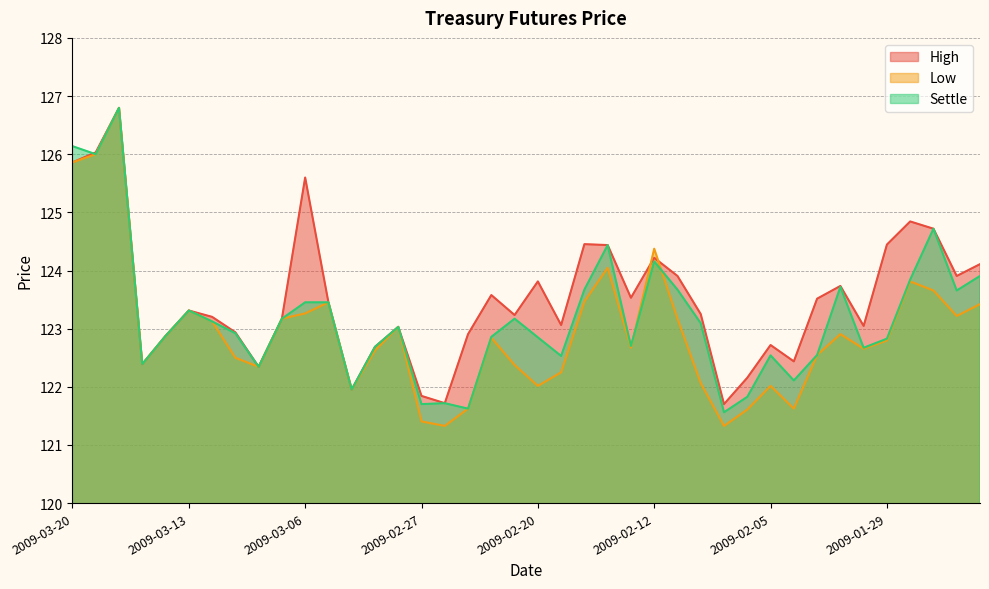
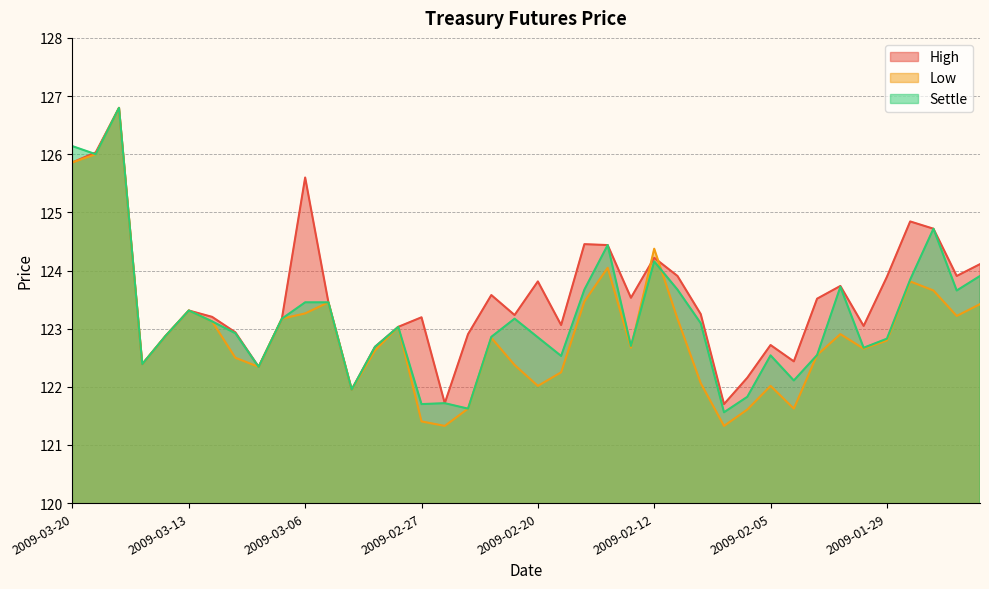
  {
    "High": {
      "2009-03-06": 125.6,
-     "2009-02-27": 121.8,
+     "2009-02-27": 123.2,
      "2009-02-20": 123.8,
      "2009-02-12": 124.2,
      "2009-02-05": 122.7,
-     "2009-01-29": 124.4
+     "2009-01-29": 123.9
    },
    "Low": {
      "2009-03-06": 123.3,
      "2009-02-27": 121.4,
      "2009-02-20": 122.0,
      "2009-02-12": 124.4,
      "2009-02-05": 122.0
    },
    "Settle": {
      "2009-03-20": 126.1,
      "2009-03-06": 123.5,
      "2009-02-27": 121.7,
      "2009-02-20": 122.9,
      "2009-02-12": 124.2,
      "2009-02-05": 122.5
    }
  }
